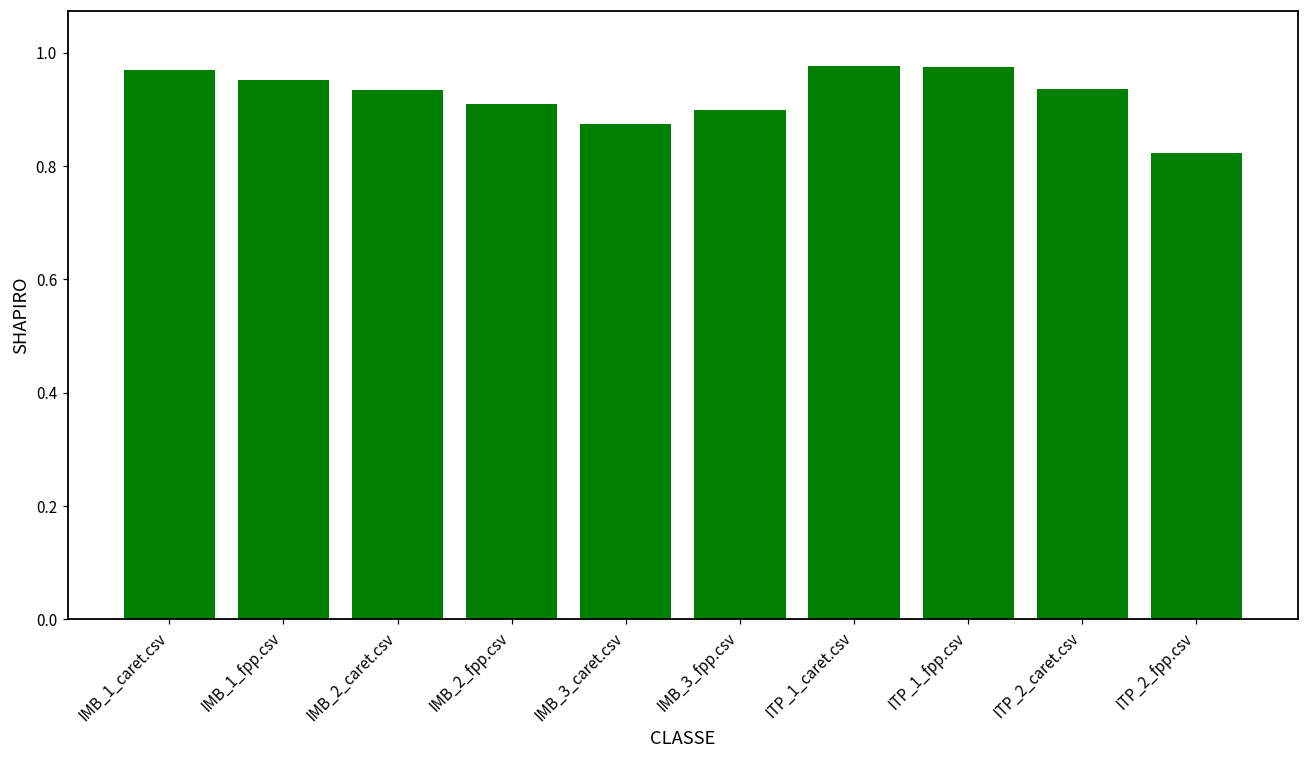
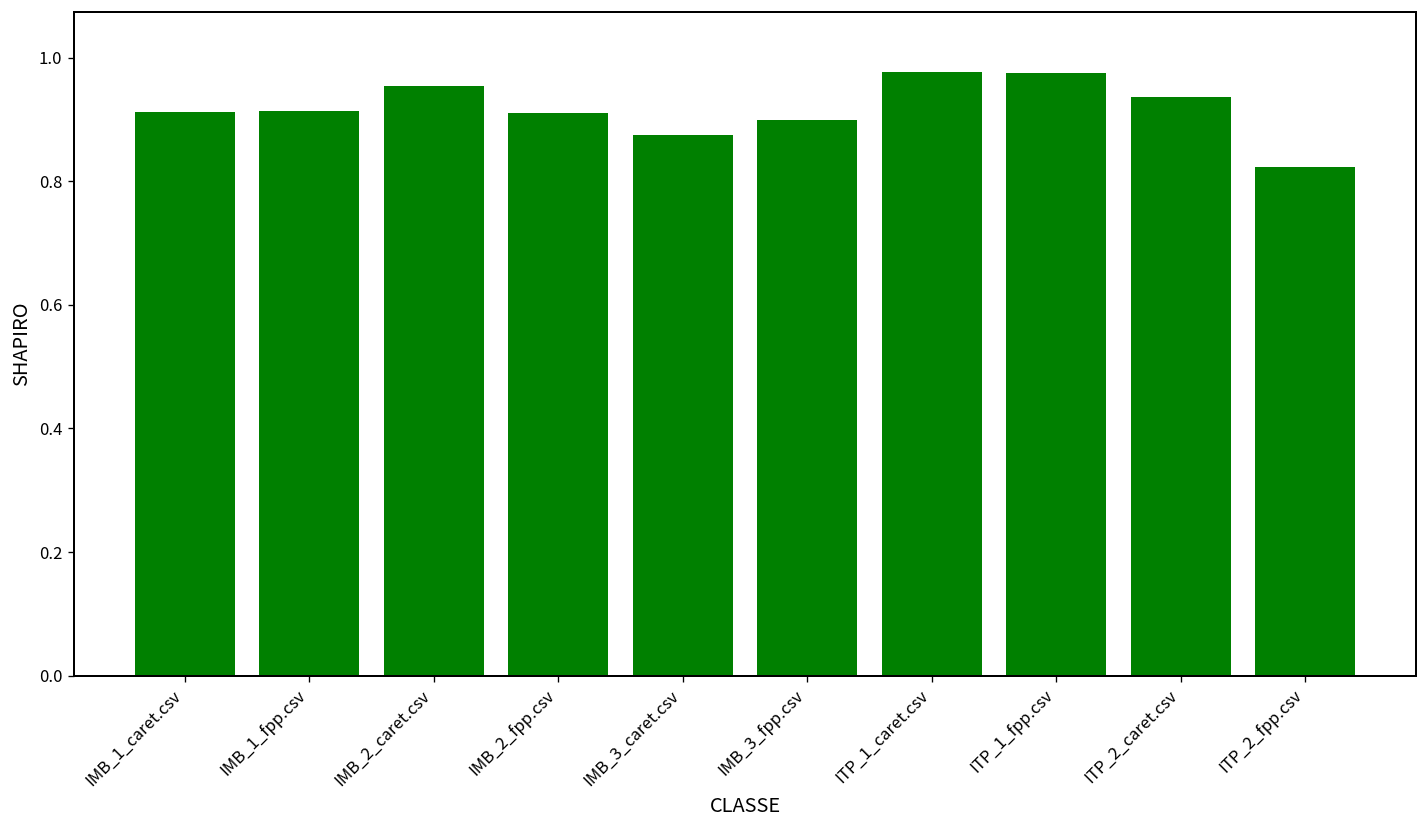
  {
-   "IMB_1_caret.csv": 0.97,
-   "IMB_1_fpp.csv": 0.95,
-   "IMB_2_caret.csv": 0.93,
+   "IMB_1_caret.csv": 0.91,
+   "IMB_1_fpp.csv": 0.91,
+   "IMB_2_caret.csv": 0.95,
    "IMB_2_fpp.csv": 0.91,
    "IMB_3_caret.csv": 0.87,
    "IMB_3_fpp.csv": 0.90,
    "ITP_1_caret.csv": 0.98,
    "ITP_1_fpp.csv": 0.98,
    "ITP_2_caret.csv": 0.94,
    "ITP_2_fpp.csv": 0.82
  }
